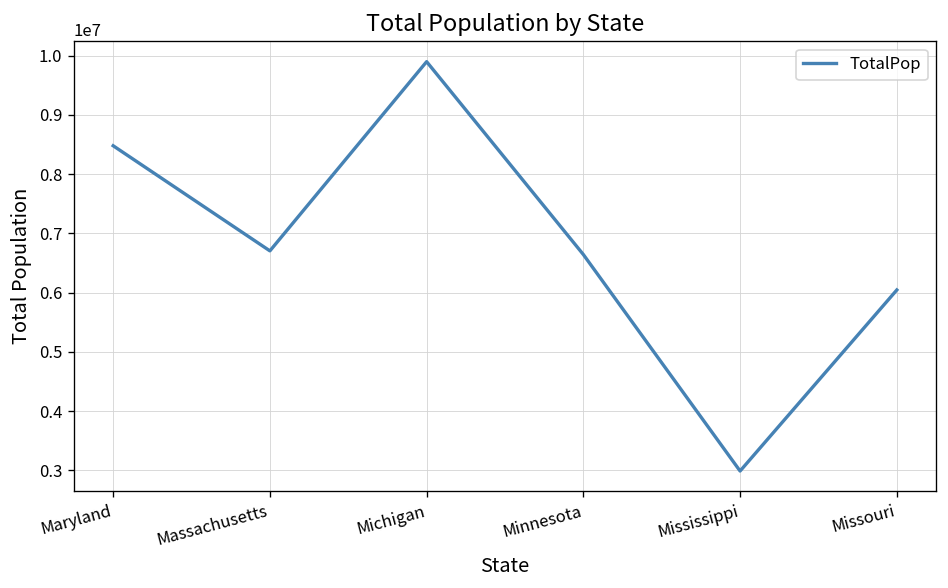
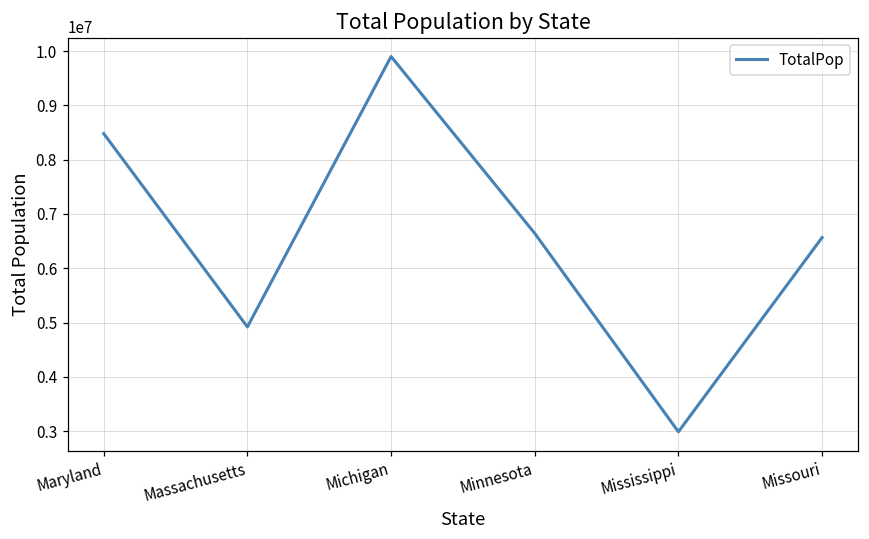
  {
    "Maryland": 8500000,
-   "Massachusetts": 6700000,
+   "Massachusetts": 4900000,
    "Michigan": 9900000,
    "Minnesota": 6600000,
    "Mississippi": 3000000,
-   "Missouri": 6000000
+   "Missouri": 6600000
  }
